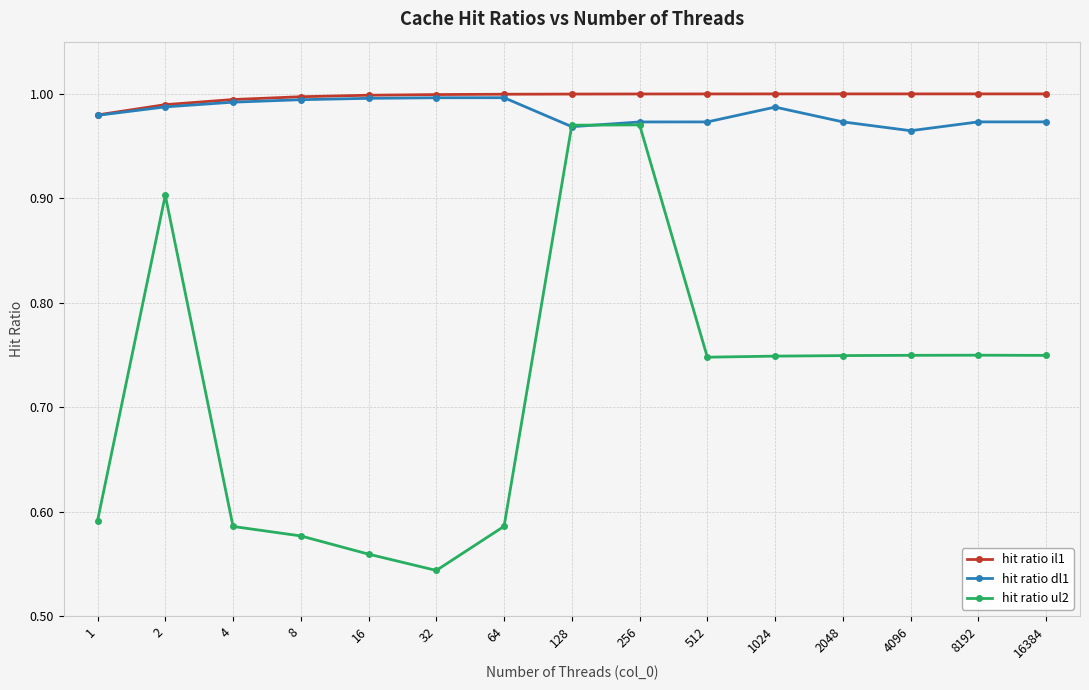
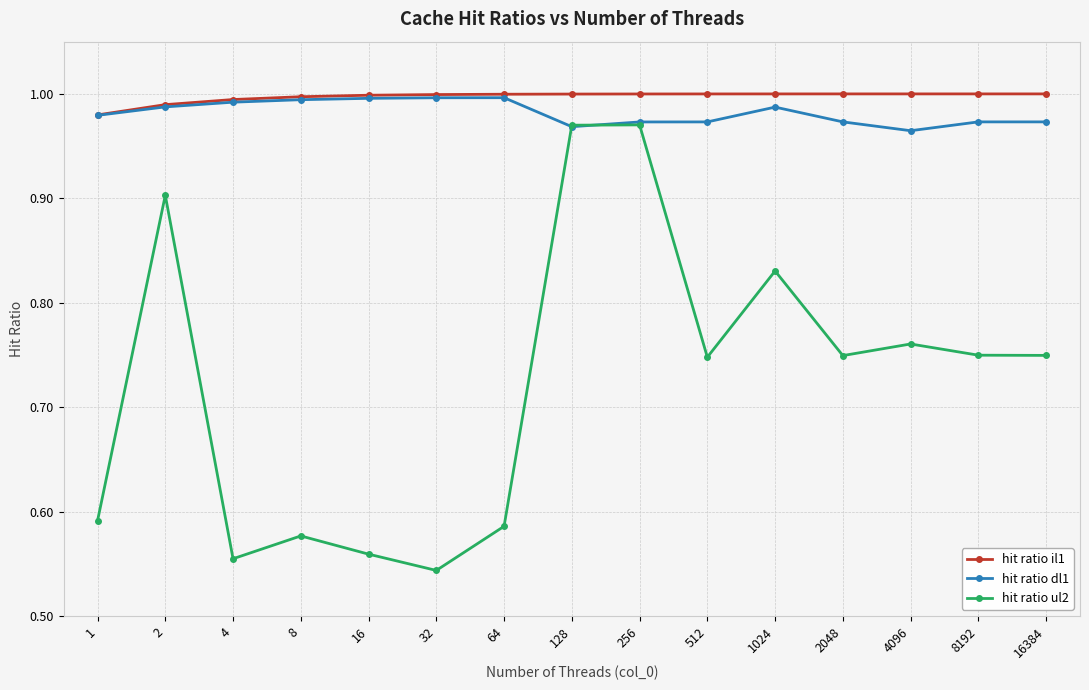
  {
    "hit ratio il1": {
      "4": 0.995,
      "8": 0.997,
      "16": 0.999,
      "32": 0.999,
      "64": 1.000,
      "128": 1.000,
      "256": 1.000,
      "512": 1.000,
      "1024": 1.000,
      "2048": 1.000,
      "4096": 1.000,
      "8192": 1.000,
      "16384": 1.000
    },
    "hit ratio dl1": {
      "4": 0.992,
      "8": 0.994,
      "16": 0.996,
      "32": 0.996,
      "64": 0.996,
      "256": 0.973,
      "512": 0.973,
      "1024": 0.987,
      "2048": 0.973,
      "4096": 0.965,
      "8192": 0.973,
      "16384": 0.973
    },
    "hit ratio ul2": {
      "1": 0.591,
      "2": 0.903,
-     "4": 0.586,
+     "4": 0.555,
      "8": 0.577,
      "16": 0.559,
      "32": 0.544,
      "64": 0.586,
      "256": 0.970,
      "512": 0.748,
-     "1024": 0.749,
+     "1024": 0.830,
      "2048": 0.749,
-     "4096": 0.750,
+     "4096": 0.761,
      "8192": 0.750,
      "16384": 0.750
    }
  }
